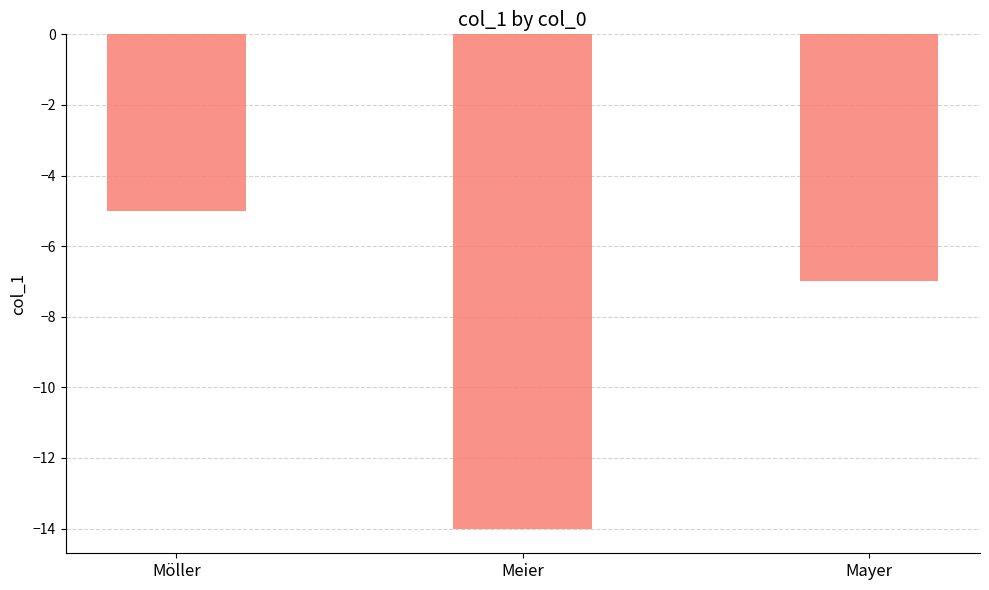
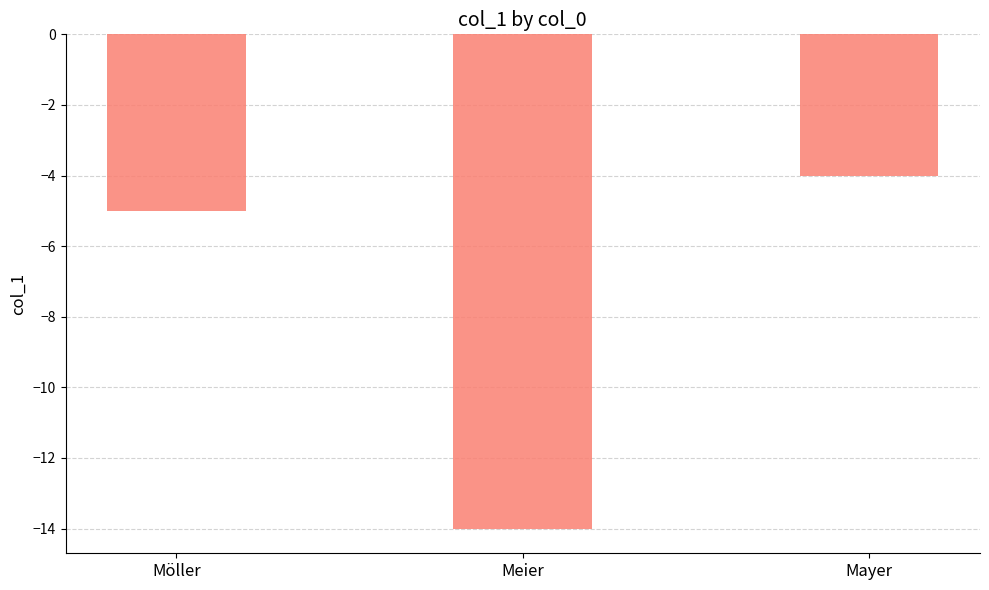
  {
    "Möller": -5,
    "Meier": -14,
-   "Mayer": -7
+   "Mayer": -4
  }
